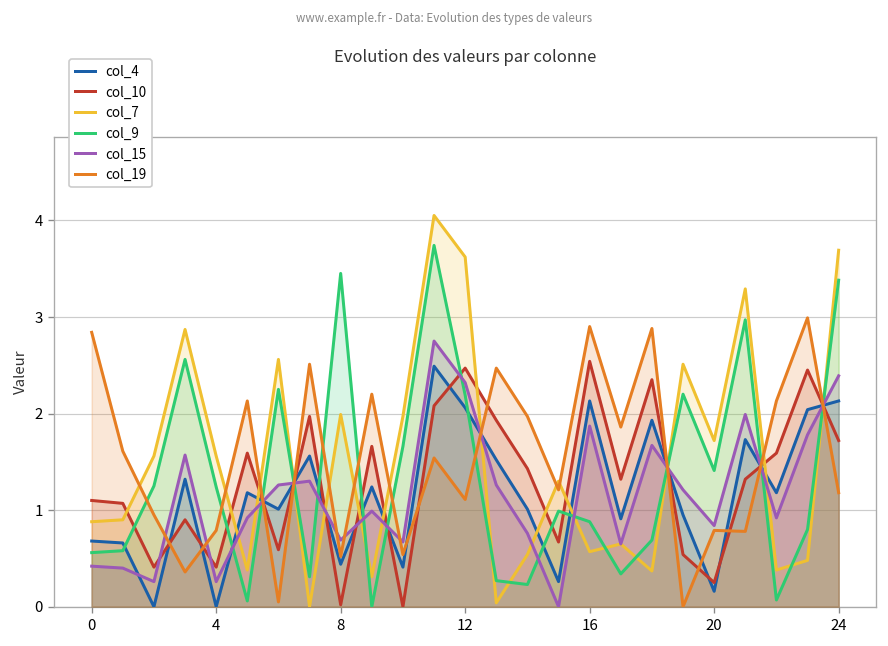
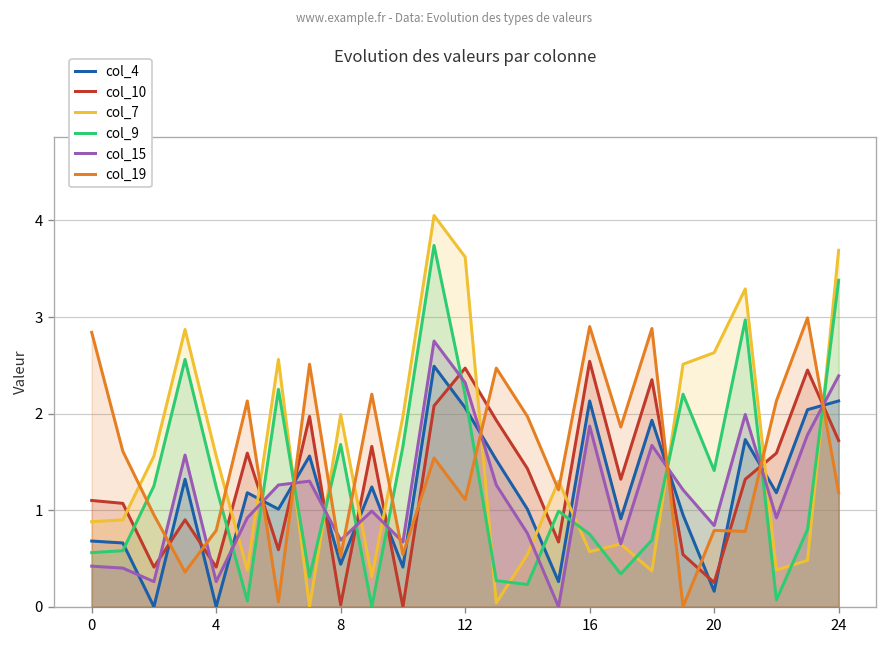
  {
    "col_4": {
      "0": 0.7,
      "4": 0.0,
      "8": 0.4,
      "12": 2.1,
      "16": 2.1,
      "20": 0.2,
      "24": 2.1
    },
    "col_10": {
      "0": 1.1,
      "4": 0.4,
      "8": 0.0,
      "12": 2.5,
      "16": 2.5,
      "20": 0.3,
      "24": 1.7
    },
    "col_7": {
      "0": 0.9,
      "4": 1.6,
      "8": 2.0,
      "12": 3.6,
      "16": 0.6,
-     "20": 1.7,
+     "20": 2.6,
      "24": 3.7
    },
    "col_9": {
      "0": 0.6,
      "4": 1.2,
-     "8": 3.5,
+     "8": 1.7,
      "12": 2.2,
-     "16": 0.9,
+     "16": 0.8,
      "20": 1.4,
      "24": 3.4
    },
    "col_15": {
      "0": 0.4,
      "4": 0.3,
      "8": 0.7,
      "12": 2.3,
      "16": 1.9,
      "20": 0.8,
      "24": 2.4
    },
    "col_19": {
      "0": 2.8,
      "4": 0.8,
      "8": 0.5,
      "12": 1.1,
      "16": 2.9,
      "20": 0.8,
      "24": 1.2
    }
  }
